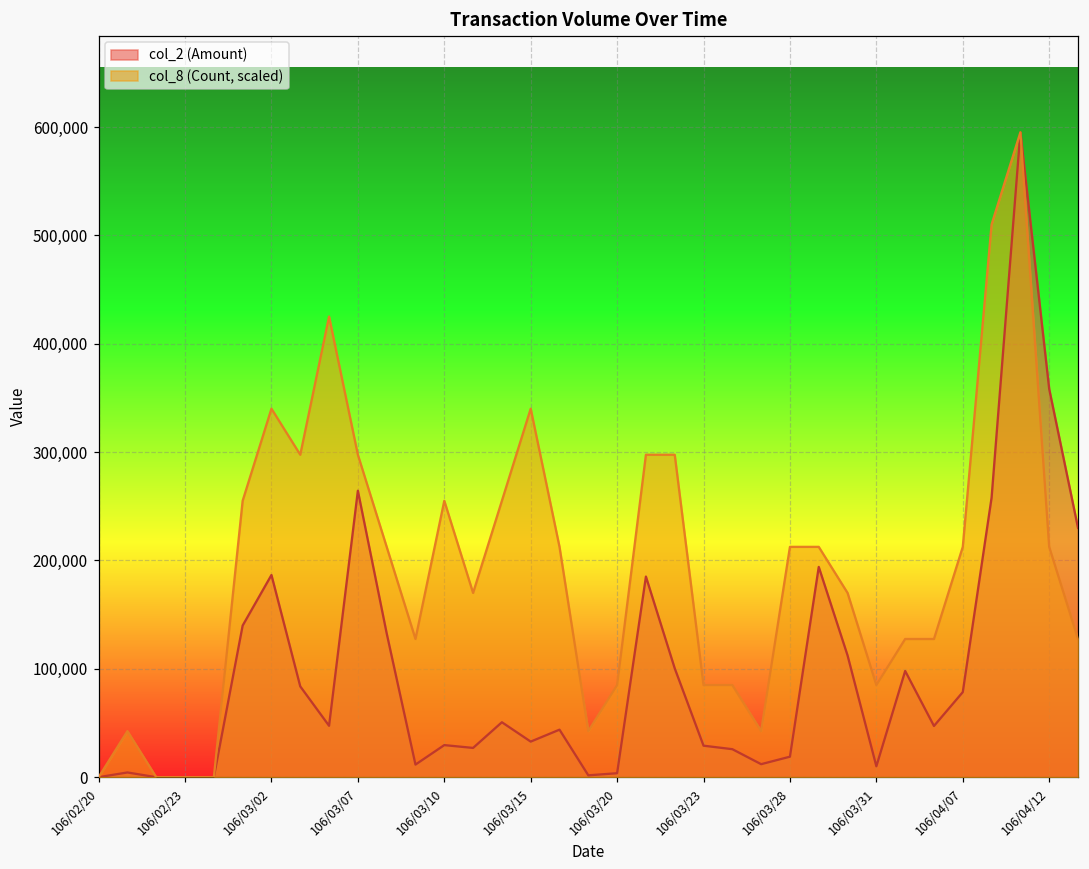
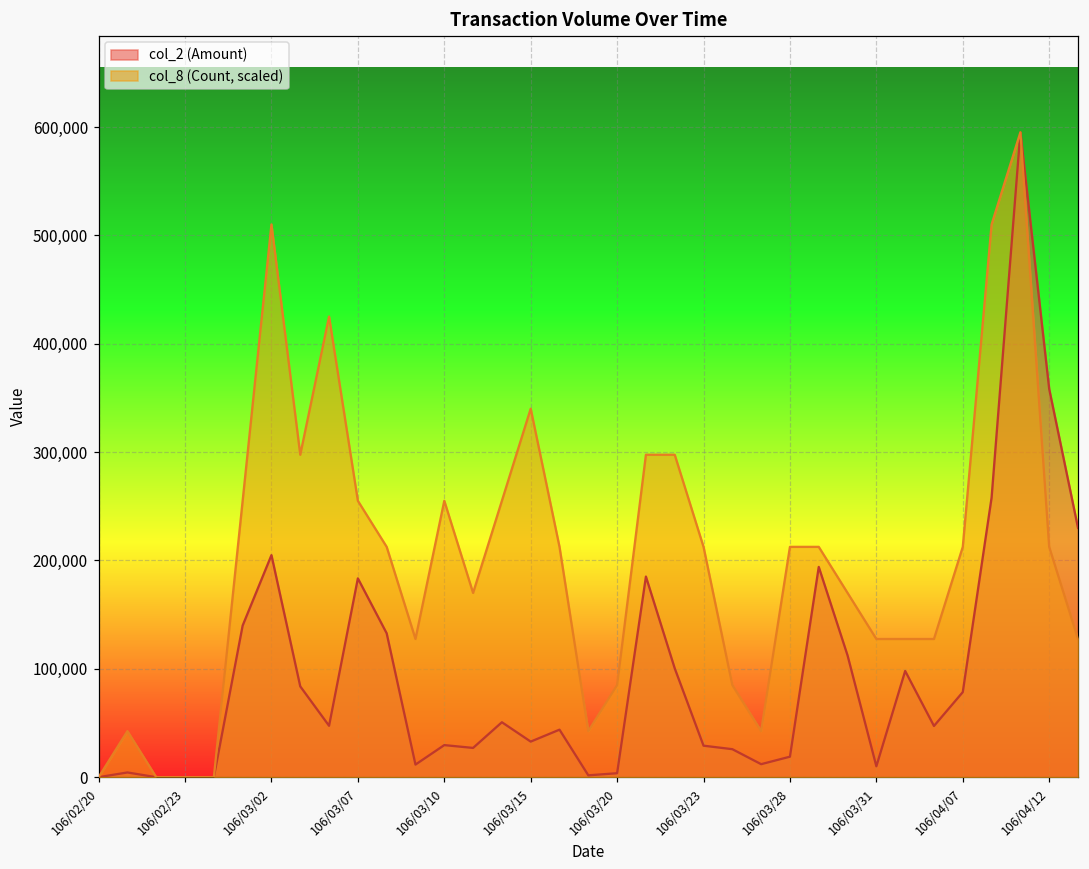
  {
    "col_2 (Amount)": {
-     "106/03/02": "190,000",
-     "106/03/07": "260,000",
+     "106/03/02": "200,000",
+     "106/03/07": "180,000",
      "106/03/10": "30,000",
      "106/03/15": "30,000",
      "106/03/20": "0",
      "106/03/23": "30,000",
      "106/03/28": "20,000",
      "106/03/31": "10,000",
      "106/04/07": "80,000",
      "106/04/12": "360,000"
    },
    "col_8 (Count, scaled)": {
-     "106/03/02": "340,000",
-     "106/03/07": "300,000",
+     "106/03/02": "510,000",
+     "106/03/07": "260,000",
      "106/03/10": "260,000",
      "106/03/15": "340,000",
      "106/03/20": "90,000",
-     "106/03/23": "90,000",
+     "106/03/23": "210,000",
      "106/03/28": "210,000",
-     "106/03/31": "90,000",
+     "106/03/31": "130,000",
      "106/04/07": "210,000",
      "106/04/12": "210,000"
    }
  }
